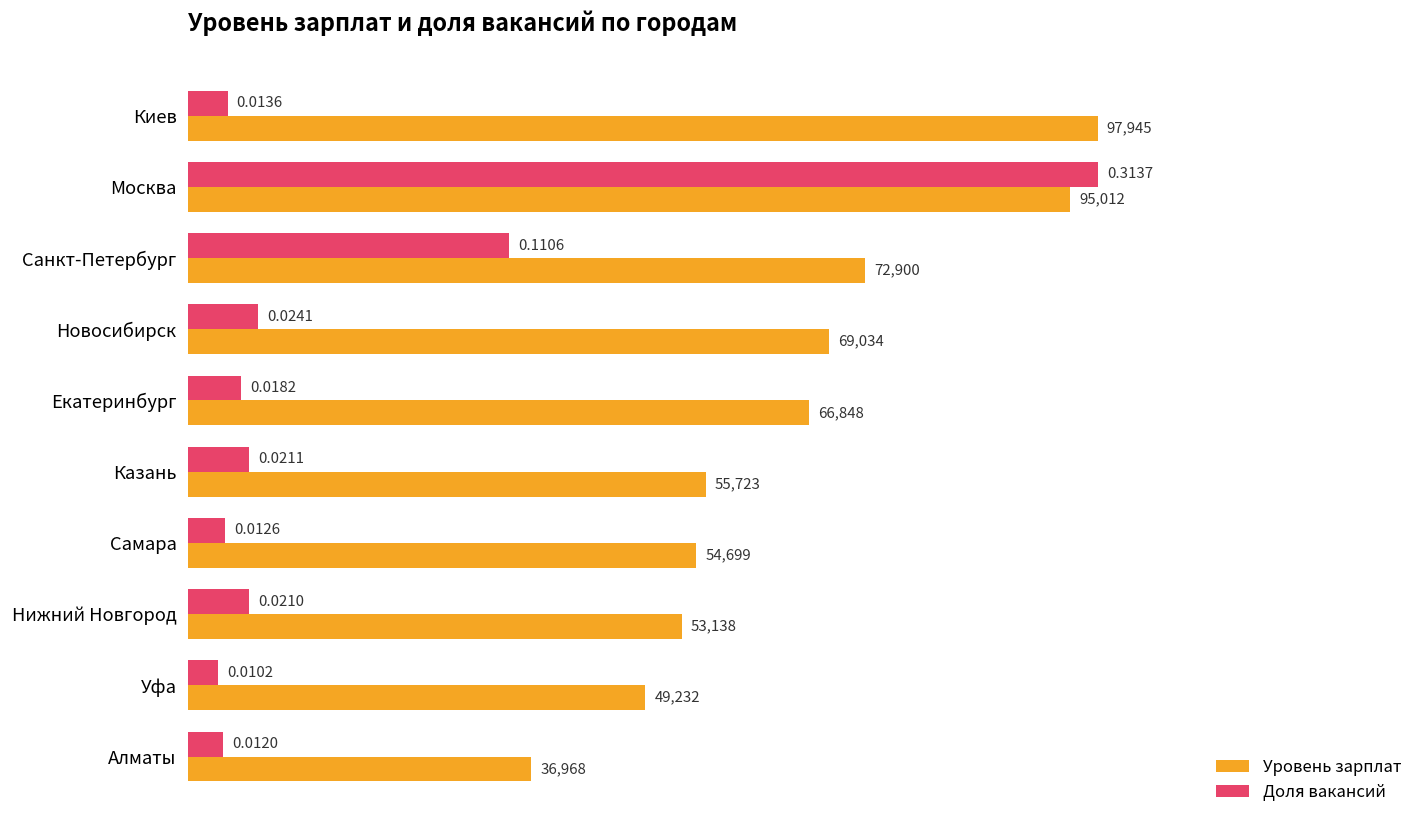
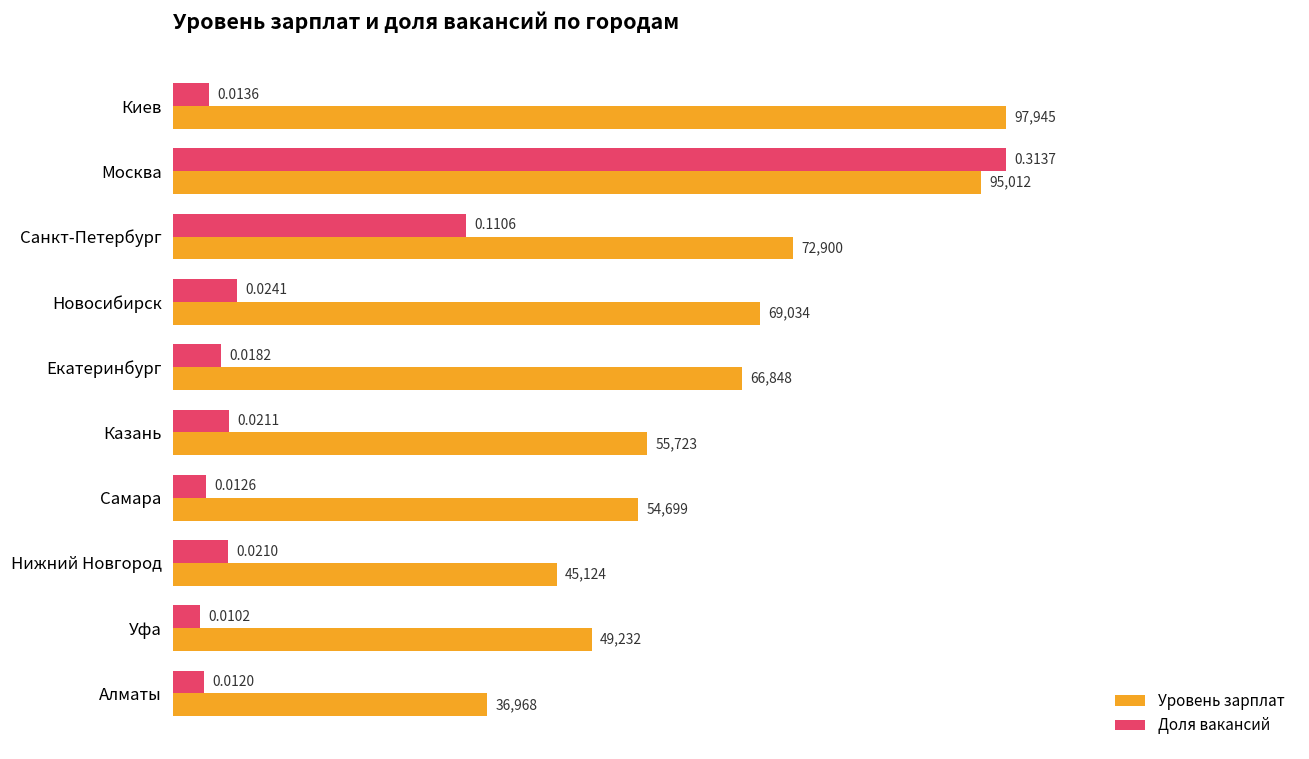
  {
    "Уровень зарплат": {
-     "Нижний Новгород": "53,138"
+     "Нижний Новгород": "45,124"
    }
  }
